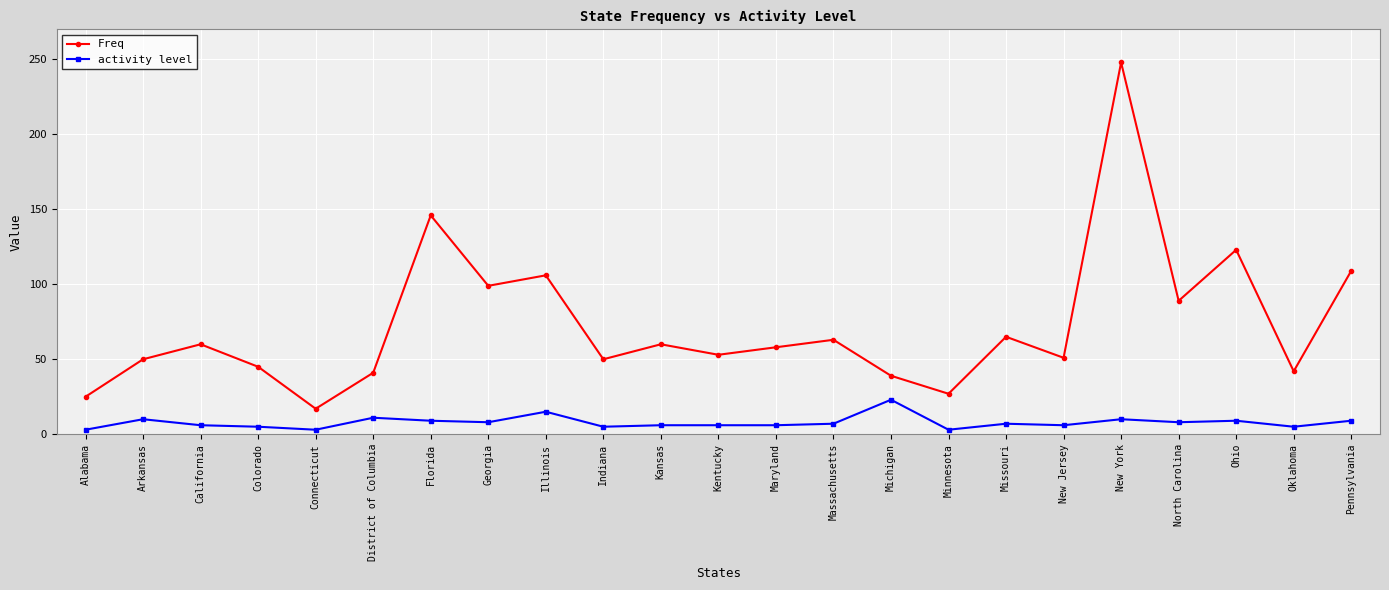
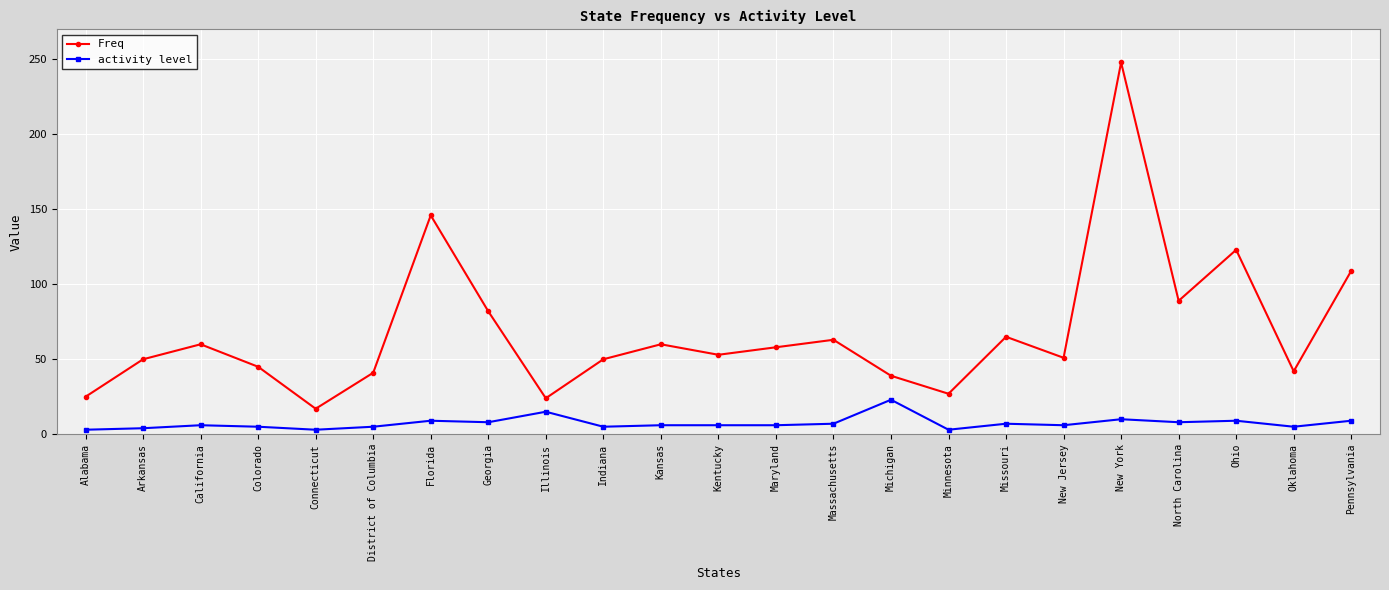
  {
    "Freq": {
      "Alabama": 25,
      "Arkansas": 50,
      "California": 60,
      "Colorado": 45,
      "Connecticut": 17,
      "District of Columbia": 41,
      "Florida": 146,
-     "Georgia": 99,
-     "Illinois": 106,
+     "Georgia": 82,
+     "Illinois": 24,
      "Indiana": 50,
      "Kansas": 60,
      "Kentucky": 53,
      "Maryland": 58,
      "Massachusetts": 63,
      "Michigan": 39,
      "Minnesota": 27,
      "Missouri": 65,
      "New Jersey": 51,
      "New York": 248,
      "North Carolina": 89,
      "Ohio": 123,
      "Oklahoma": 42,
      "Pennsylvania": 109
    },
    "activity level": {
      "Alabama": 3,
-     "Arkansas": 10,
+     "Arkansas": 4,
      "California": 6,
      "Colorado": 5,
      "Connecticut": 3,
-     "District of Columbia": 11,
+     "District of Columbia": 5,
      "Florida": 9,
      "Georgia": 8,
      "Illinois": 15,
      "Indiana": 5,
      "Kansas": 6,
      "Kentucky": 6,
      "Maryland": 6,
      "Massachusetts": 7,
      "Michigan": 23,
      "Minnesota": 3,
      "Missouri": 7,
      "New Jersey": 6,
      "New York": 10,
      "North Carolina": 8,
      "Ohio": 9,
      "Oklahoma": 5,
      "Pennsylvania": 9
    }
  }
